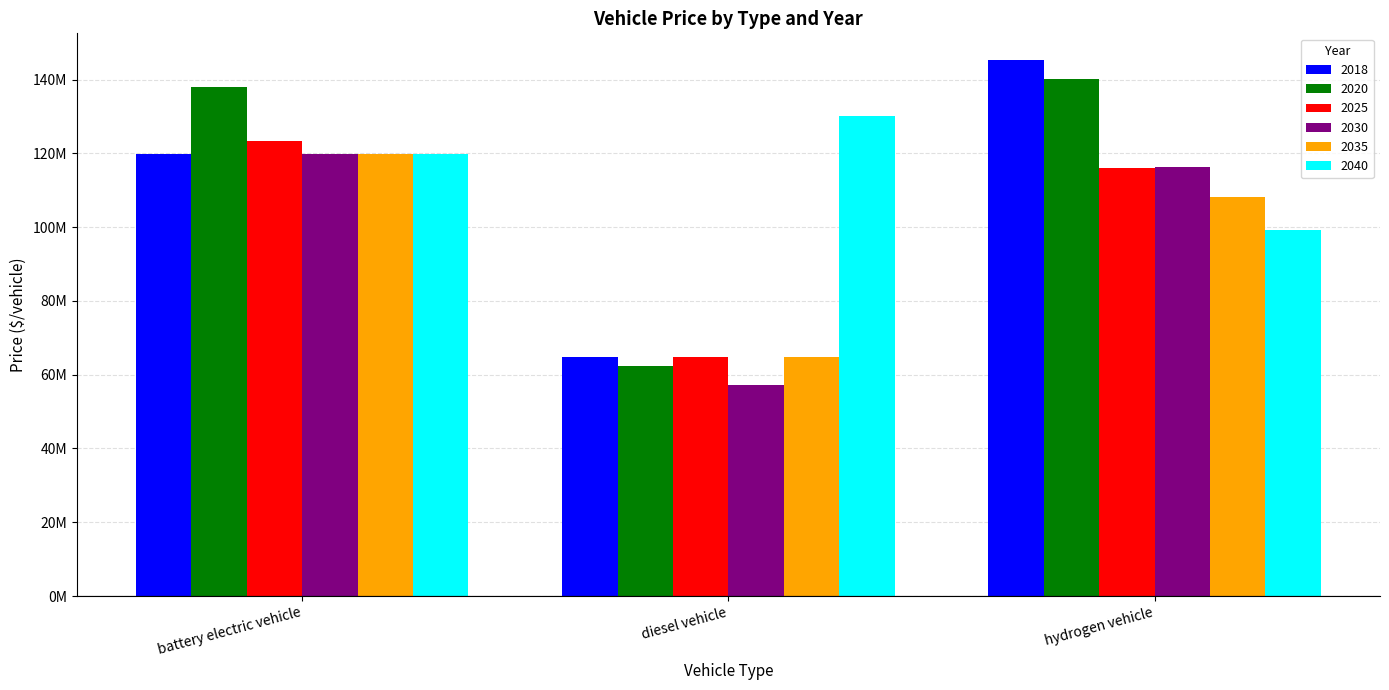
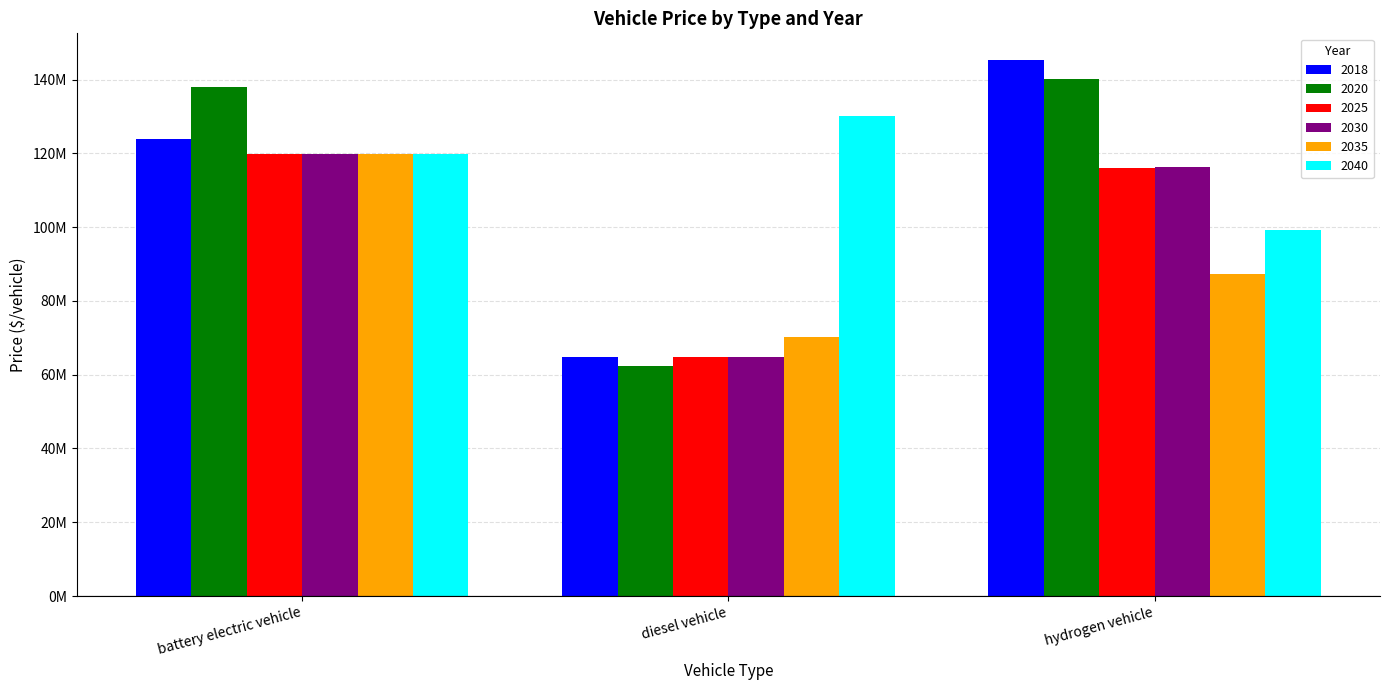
  {
    "2018": {
-     "battery electric vehicle": 120000000,
+     "battery electric vehicle": 124000000,
      "diesel vehicle": 65000000,
      "hydrogen vehicle": 145000000
    },
    "2020": {
      "battery electric vehicle": 138000000,
      "diesel vehicle": 62000000,
      "hydrogen vehicle": 140000000
    },
    "2025": {
-     "battery electric vehicle": 123000000,
+     "battery electric vehicle": 120000000,
      "diesel vehicle": 65000000,
      "hydrogen vehicle": 116000000
    },
    "2030": {
      "battery electric vehicle": 120000000,
-     "diesel vehicle": 57000000,
+     "diesel vehicle": 65000000,
      "hydrogen vehicle": 116000000
    },
    "2035": {
      "battery electric vehicle": 120000000,
-     "diesel vehicle": 65000000,
-     "hydrogen vehicle": 108000000
+     "diesel vehicle": 70000000,
+     "hydrogen vehicle": 87000000
    },
    "2040": {
      "battery electric vehicle": 120000000,
      "diesel vehicle": 130000000,
      "hydrogen vehicle": 99000000
    }
  }
